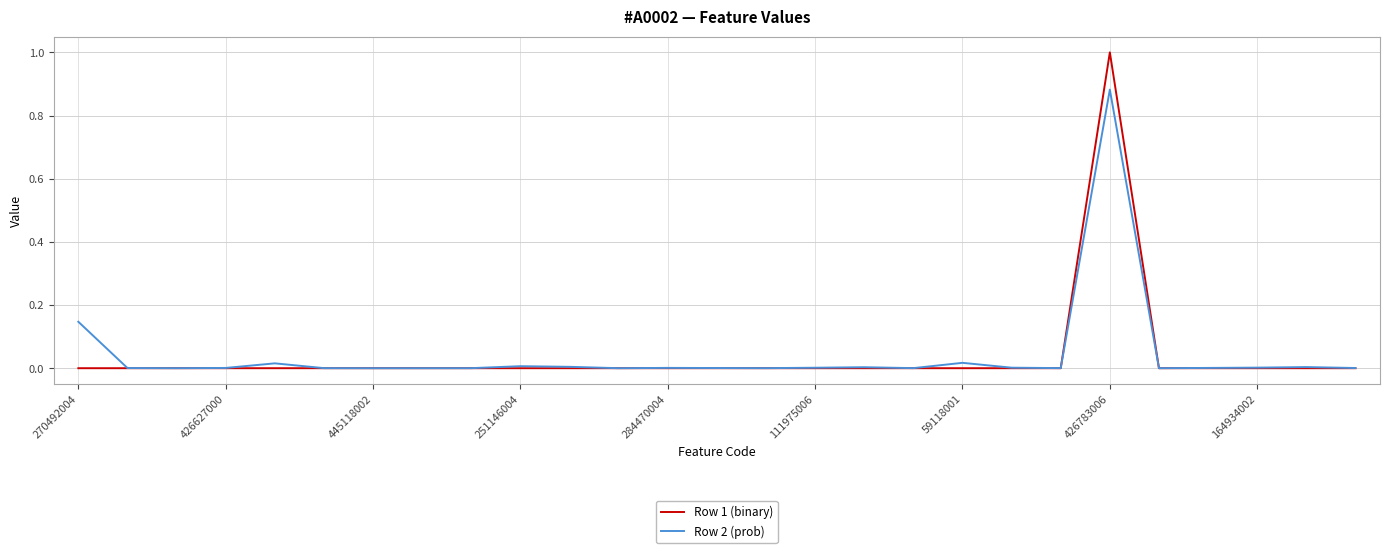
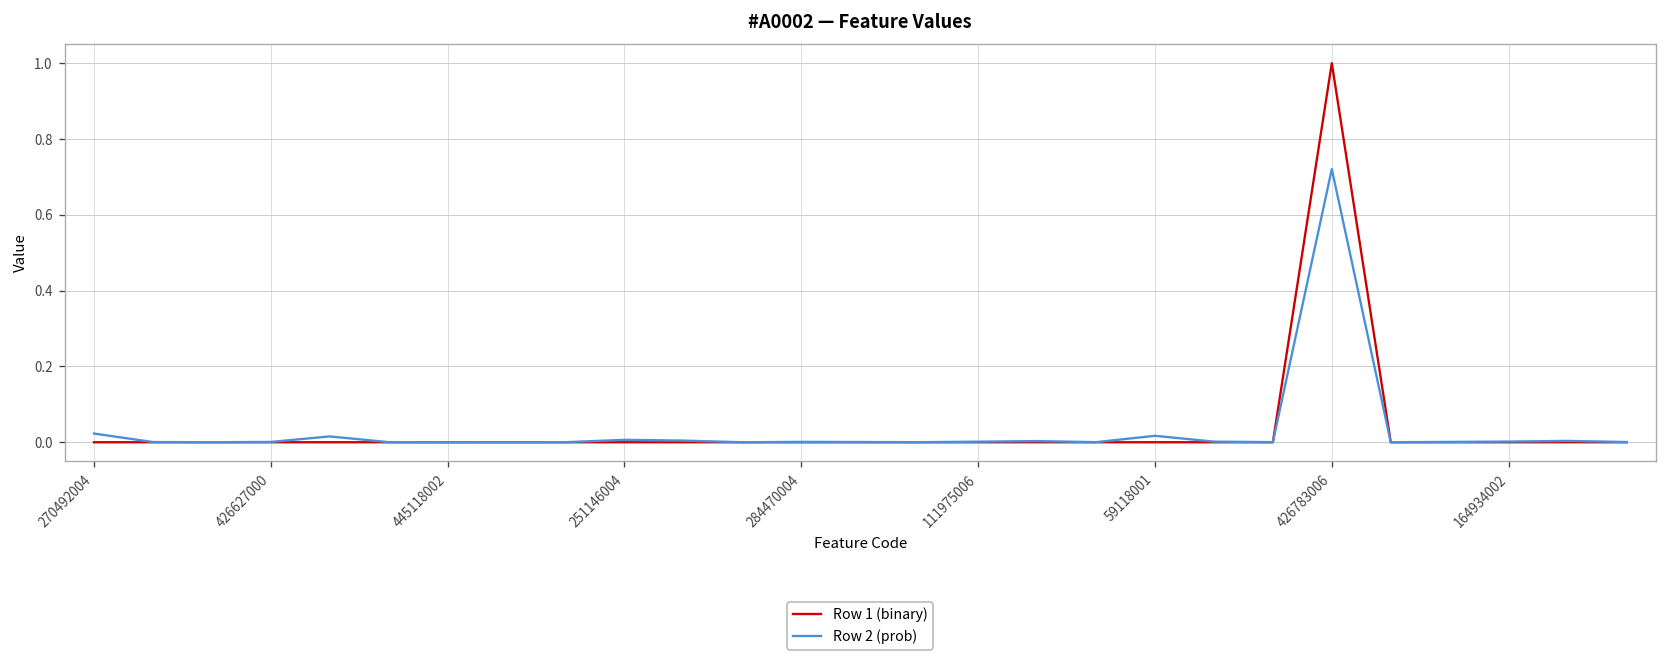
  {
    "Row 1 (binary)": {
      "270492004": 0.00,
      "59118001": 0.00,
      "426783006": 1.00
    },
    "Row 2 (prob)": {
-     "270492004": 0.15,
+     "270492004": 0.02,
      "59118001": 0.02,
-     "426783006": 0.88
+     "426783006": 0.72
    }
  }
